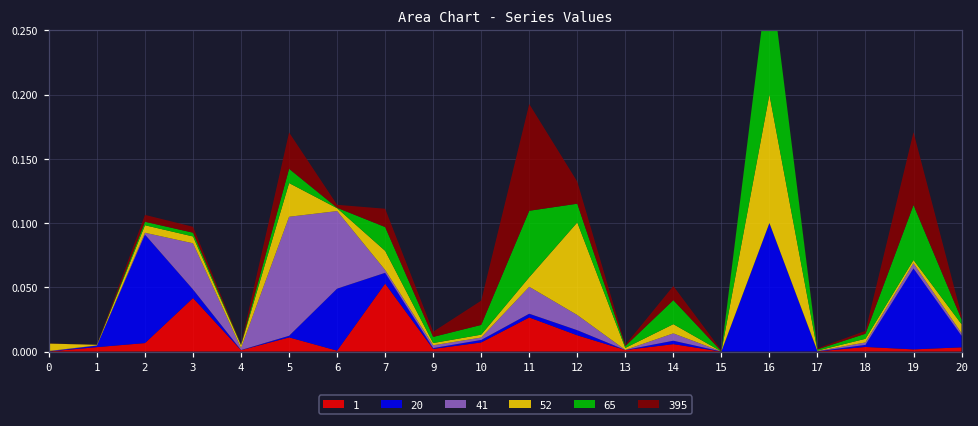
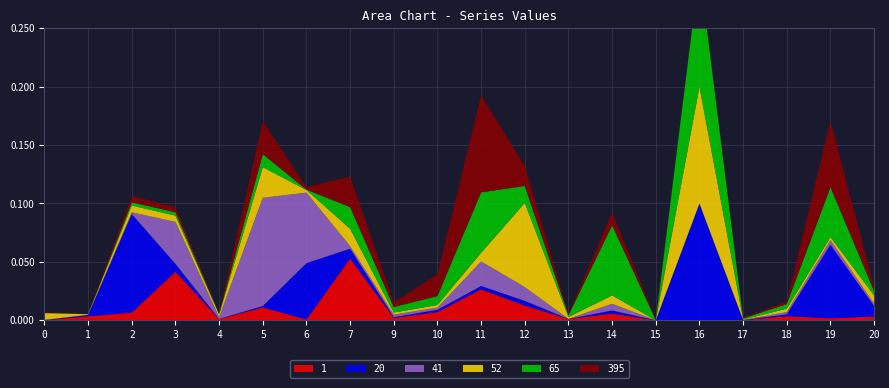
  {
    "1": {
      "2": 0.007,
      "3": 0.042,
      "7": 0.053,
      "11": 0.027,
      "12": 0.013,
      "14": 0.006,
      "16": 0.000,
      "20": 0.003
    },
    "20": {
      "3": 0.007,
      "6": 0.048,
      "11": 0.003,
      "12": 0.004,
      "14": 0.003,
      "19": 0.063
    },
    "41": {
      "3": 0.036,
      "5": 0.093,
      "6": 0.060,
      "11": 0.021,
      "12": 0.012,
      "14": 0.006,
      "19": 0.004
    },
    "52": {
      "2": 0.006,
      "3": 0.005,
      "5": 0.026,
      "7": 0.015,
      "10": 0.002,
      "11": 0.007,
      "12": 0.072,
      "14": 0.007,
      "16": 0.100,
      "18": 0.003,
      "19": 0.003,
      "20": 0.007
    },
    "65": {
      "2": 0.003,
      "3": 0.003,
      "5": 0.011,
      "7": 0.019,
      "9": 0.005,
      "10": 0.008,
      "11": 0.052,
      "12": 0.015,
-     "14": 0.019,
+     "14": 0.060,
      "18": 0.004,
      "19": 0.043,
      "20": 0.004
    },
    "395": {
      "2": 0.005,
      "3": 0.005,
      "5": 0.028,
      "6": 0.002,
-     "7": 0.014,
+     "7": 0.026,
      "9": 0.004,
      "10": 0.019,
      "11": 0.083,
      "12": 0.017,
      "14": 0.011,
      "18": 0.002,
      "19": 0.057,
      "20": 0.003
    }
  }
